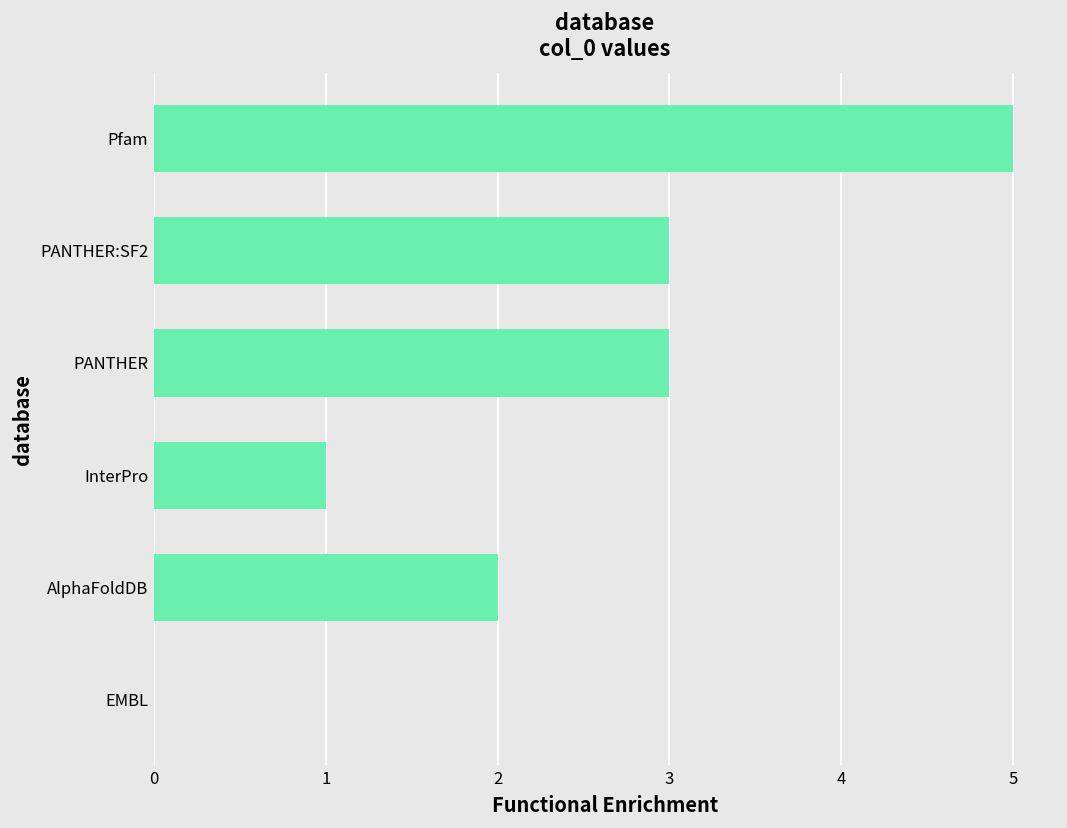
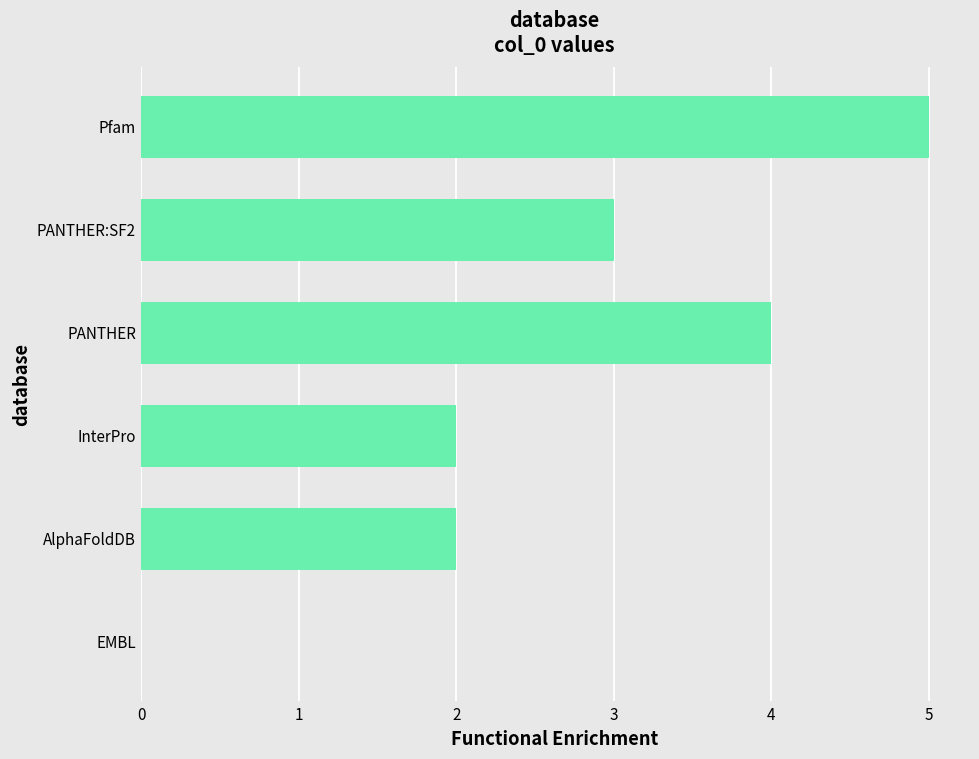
  {
    "Pfam": 5,
    "PANTHER:SF2": 3,
-   "PANTHER": 3,
-   "InterPro": 1,
+   "PANTHER": 4,
+   "InterPro": 2,
    "AlphaFoldDB": 2,
    "EMBL": 0
  }
